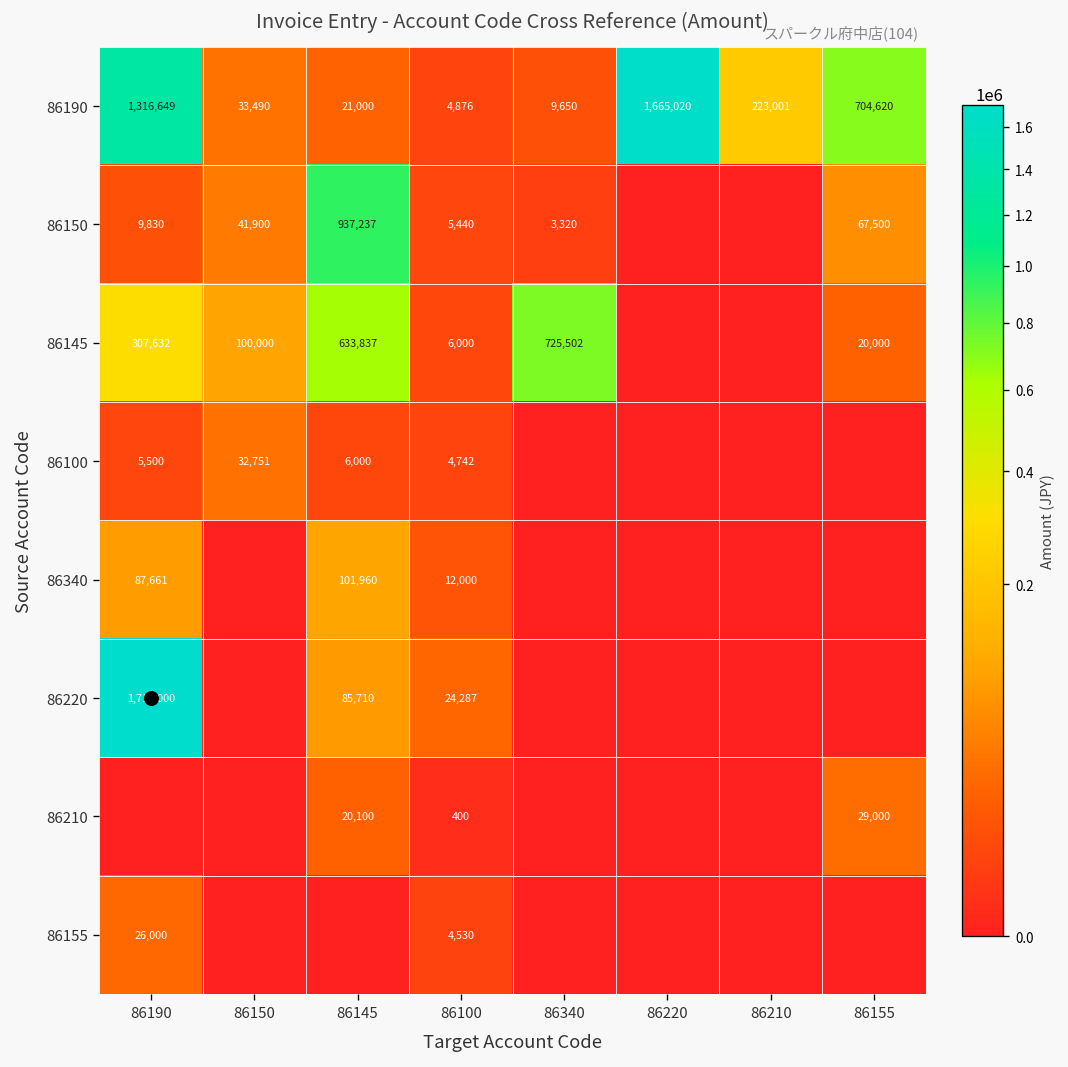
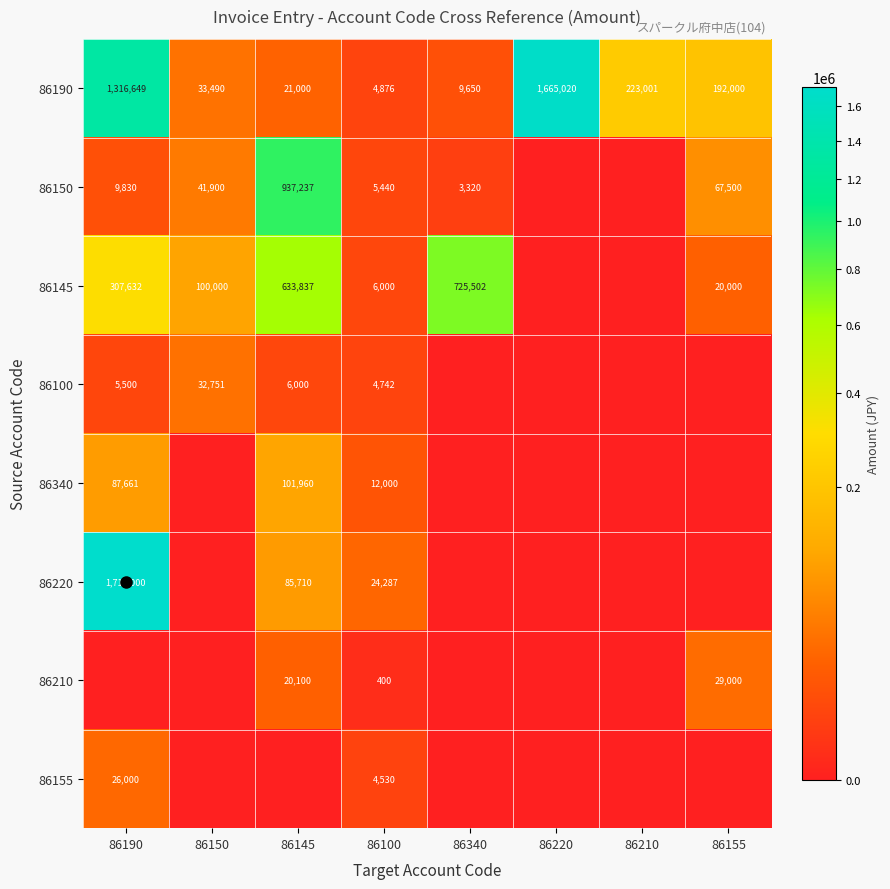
  {
    "86190": {
      "86190": "1,316,649",
      "86150": "33,490",
      "86145": "21,000",
      "86100": "4,876",
      "86340": "9,650",
      "86220": "1,665,020",
      "86210": "223,001",
-     "86155": "704,620"
+     "86155": "192,000"
    },
    "86150": {
      "86190": "9,830",
      "86150": "41,900",
      "86145": "937,237",
      "86100": "5,440",
      "86340": "3,320",
      "86155": "67,500"
    },
    "86145": {
      "86190": "307,632",
      "86150": "100,000",
      "86145": "633,837",
      "86100": "6,000",
      "86340": "725,502",
      "86155": "20,000"
    },
    "86100": {
      "86190": "5,500",
      "86150": "32,751",
      "86145": "6,000",
      "86100": "4,742"
    },
    "86340": {
      "86190": "87,661",
      "86145": "101,960",
      "86100": "12,000"
    },
    "86220": {
      "86145": "85,710",
      "86100": "24,287"
    },
    "86210": {
      "86145": "20,100",
      "86100": "400",
      "86155": "29,000"
    },
    "86155": {
      "86190": "26,000",
      "86100": "4,530"
    }
  }
